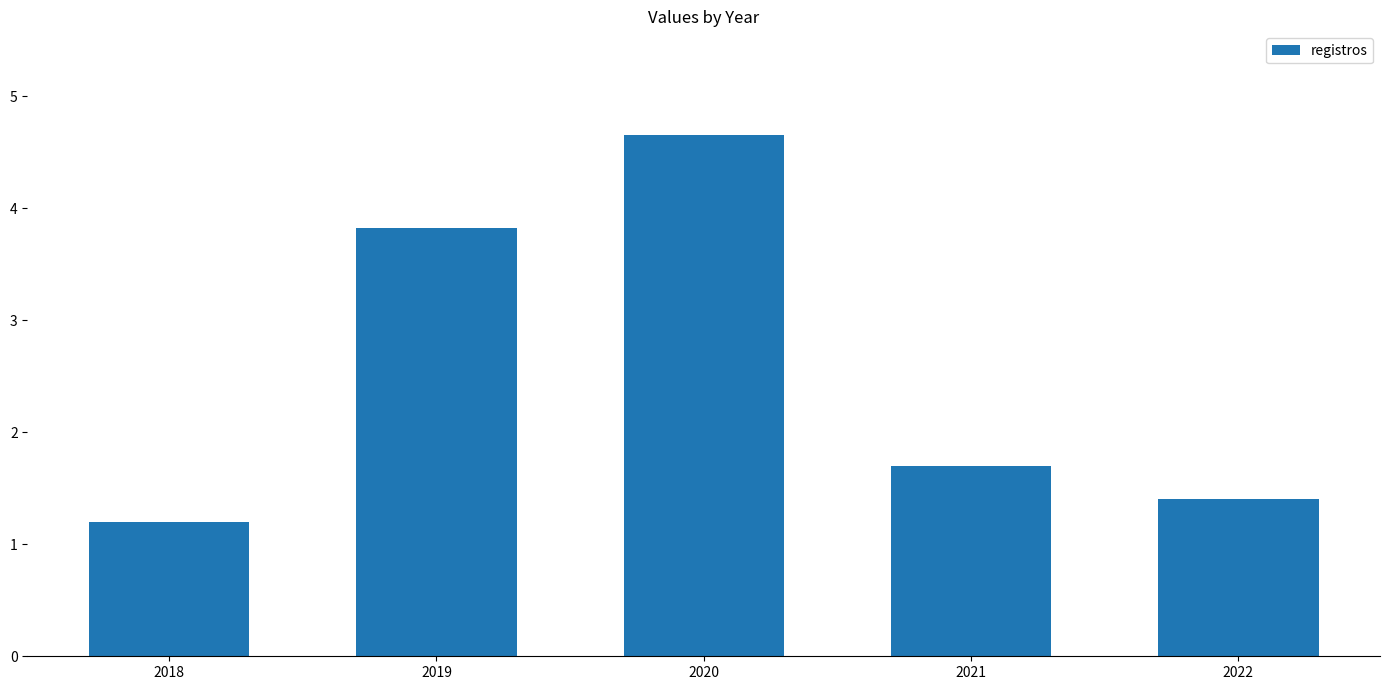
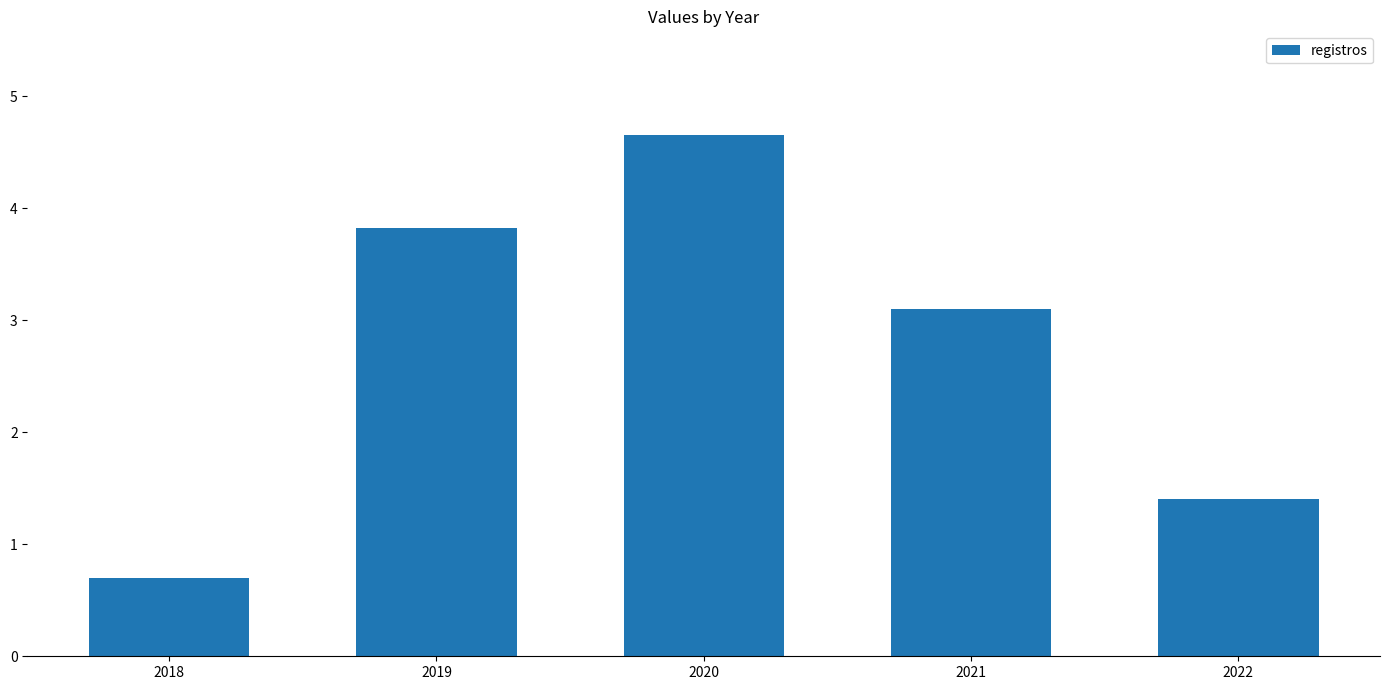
  {
-   "2018": 1.2,
+   "2018": 0.7,
    "2019": 3.8,
    "2020": 4.65,
-   "2021": 1.7,
+   "2021": 3.1,
    "2022": 1.4
  }
